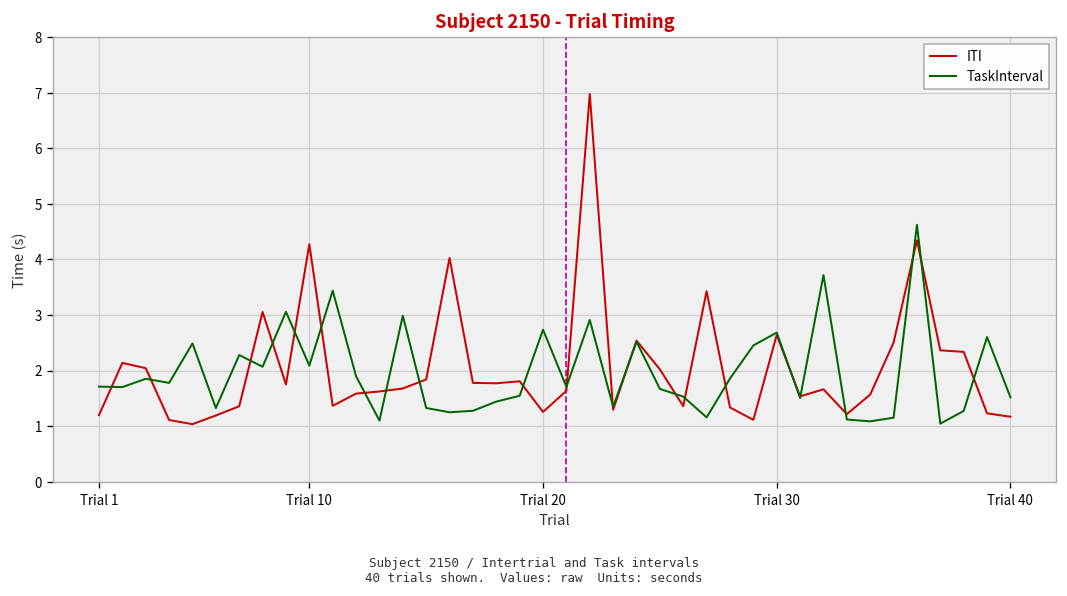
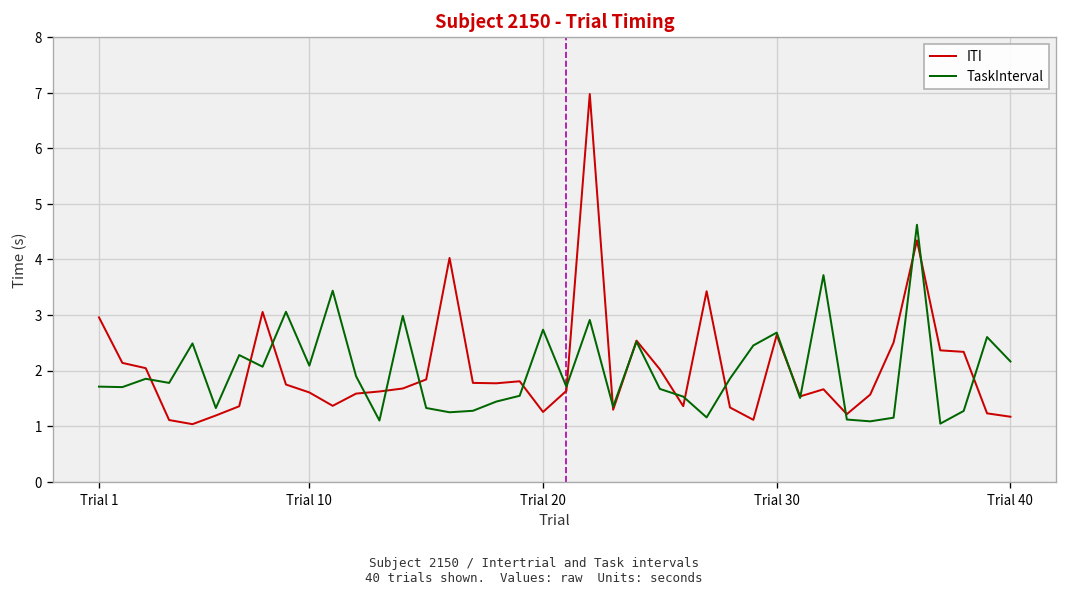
  {
    "ITI": {
-     "Trial 1": 1.2,
-     "Trial 10": 4.3,
+     "Trial 1": 3.0,
+     "Trial 10": 1.6,
      "Trial 20": 1.3,
      "Trial 40": 1.2
    },
    "TaskInterval": {
      "Trial 1": 1.7,
      "Trial 10": 2.1,
      "Trial 20": 2.7,
-     "Trial 40": 1.5
+     "Trial 40": 2.2
    }
  }
